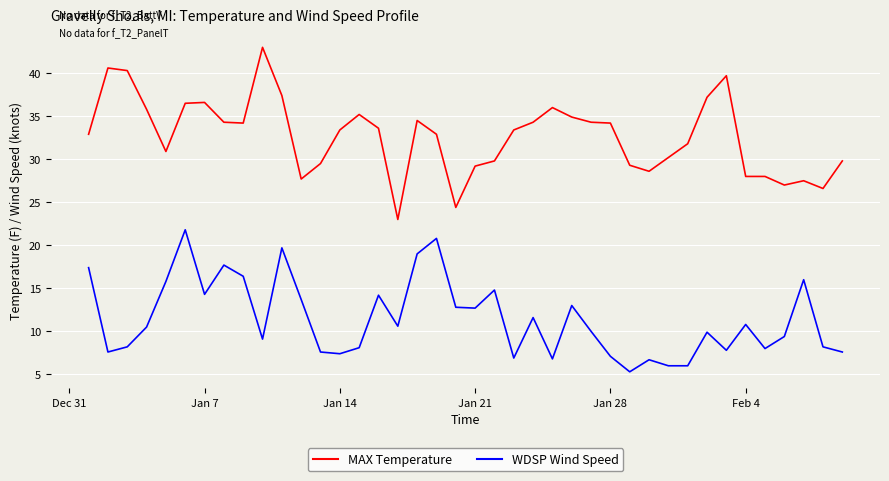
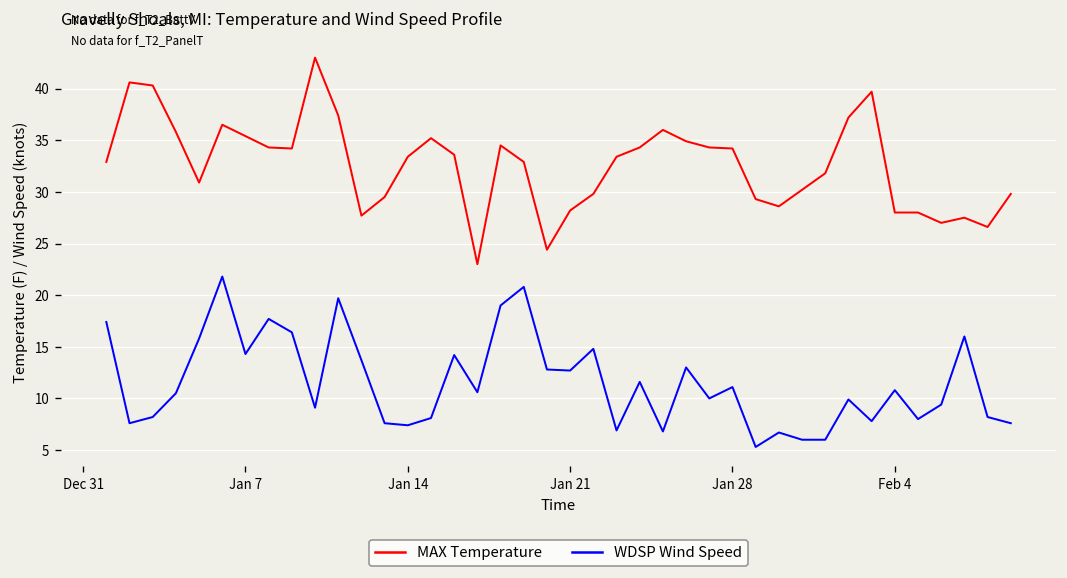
  {
    "MAX Temperature": {
-     "Jan 7": 37,
+     "Jan 7": 35,
      "Jan 14": 33,
-     "Jan 21": 29,
+     "Jan 21": 28,
      "Jan 28": 34,
      "Feb 4": 28
    },
    "WDSP Wind Speed": {
      "Jan 7": 14,
      "Jan 14": 7,
      "Jan 21": 13,
-     "Jan 28": 7,
+     "Jan 28": 11,
      "Feb 4": 11
    }
  }
